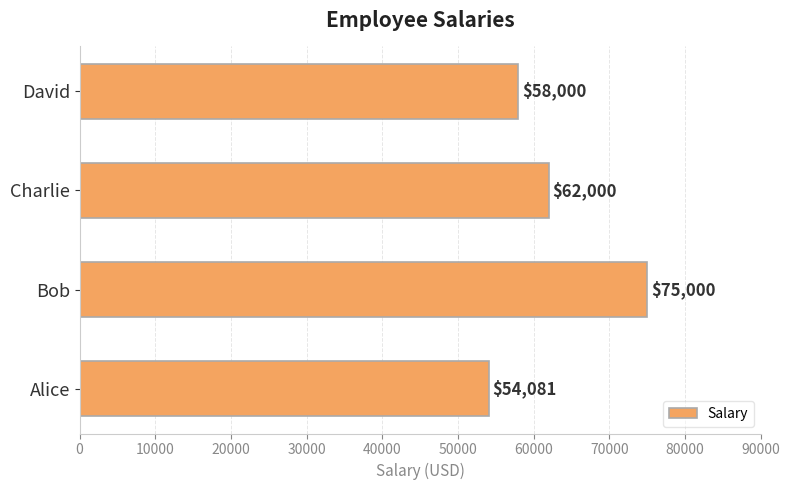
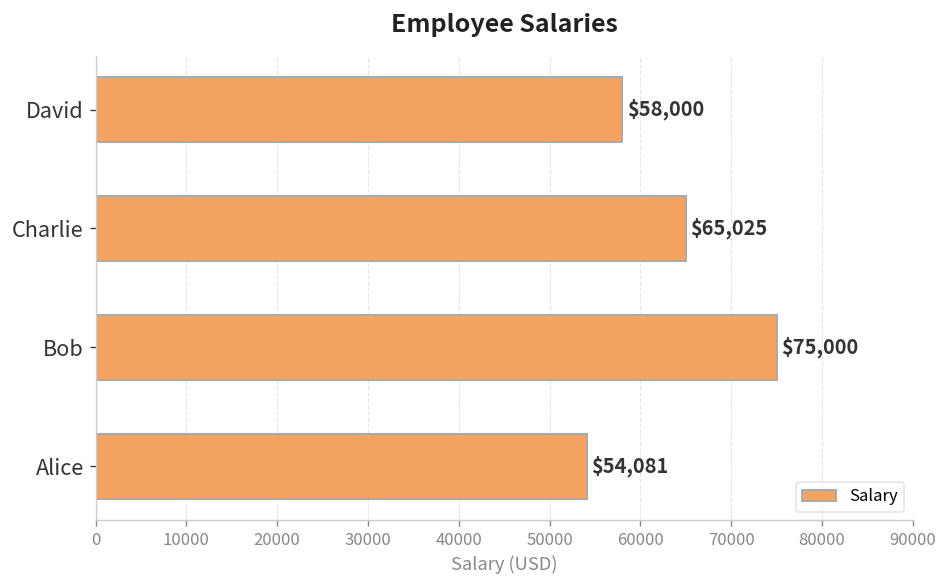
  {
    "David": "$58,000",
-   "Charlie": "$62,000",
+   "Charlie": "$65,025",
    "Bob": "$75,000",
    "Alice": "$54,081"
  }
